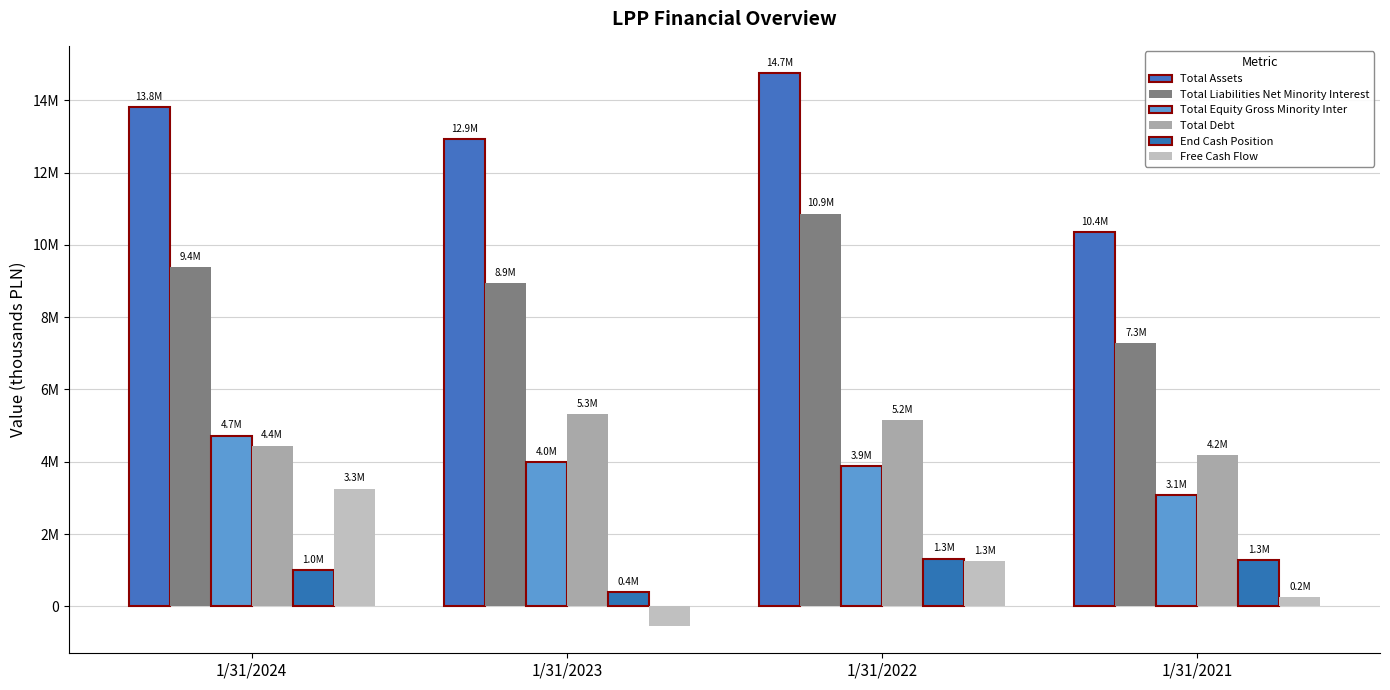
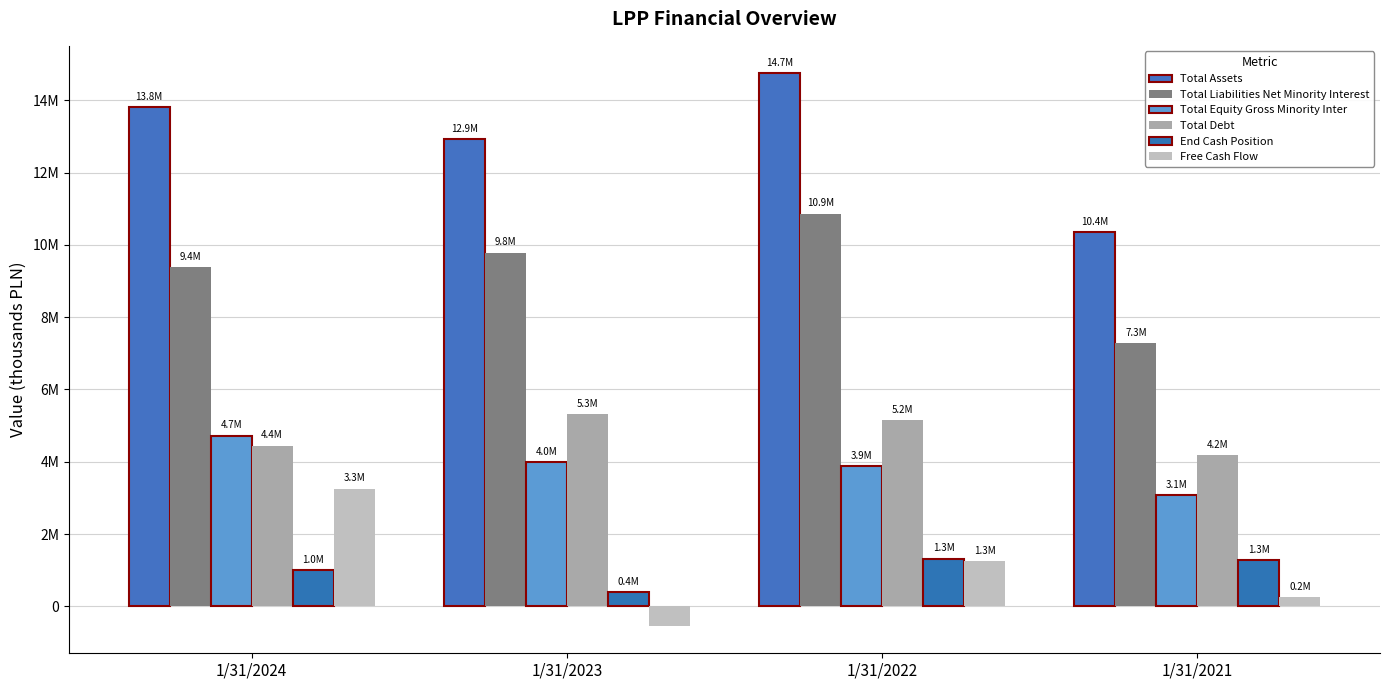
  {
    "Total Liabilities Net Minority Interest": {
      "1/31/2024": "9.4M",
-     "1/31/2023": "8.9M",
+     "1/31/2023": "9.8M",
      "1/31/2022": "10.9M",
      "1/31/2021": "7.3M"
    }
  }
